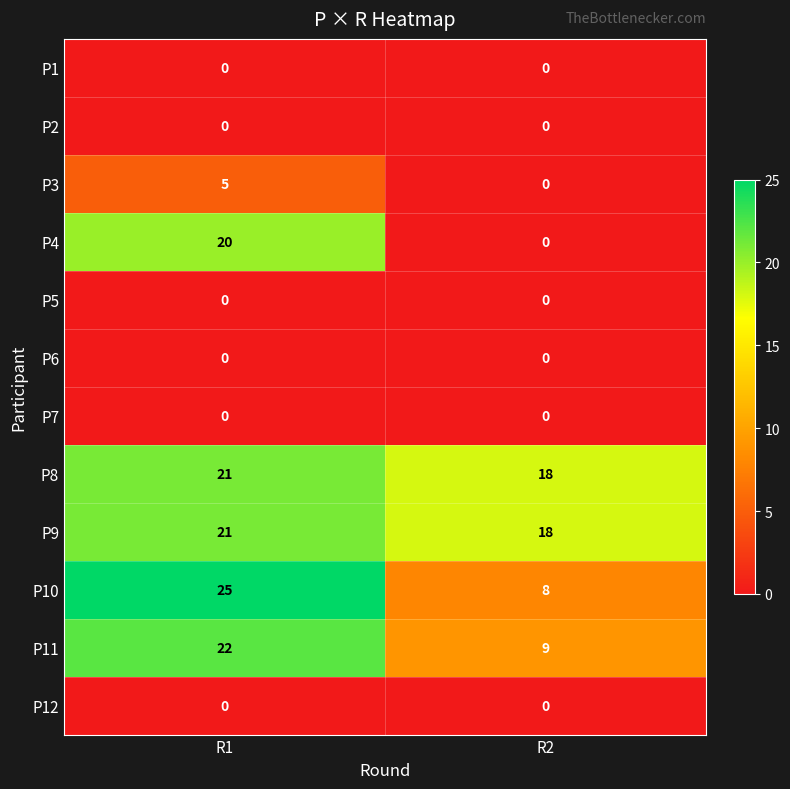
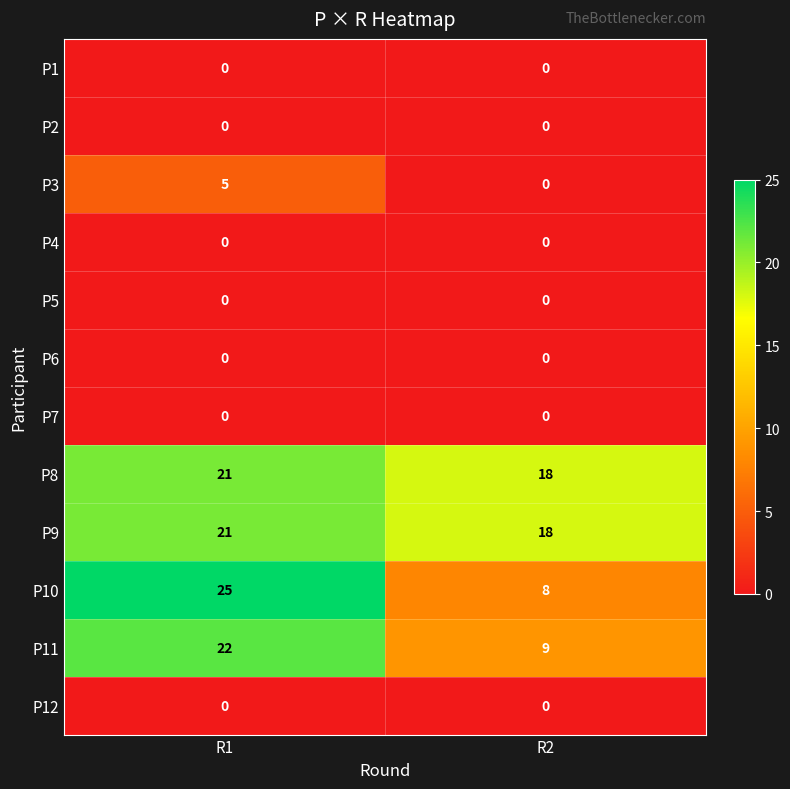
  {
    "P1": {
      "R1": 0,
      "R2": 0
    },
    "P2": {
      "R1": 0,
      "R2": 0
    },
    "P3": {
      "R1": 5,
      "R2": 0
    },
    "P4": {
-     "R1": 20,
+     "R1": 0,
      "R2": 0
    },
    "P5": {
      "R1": 0,
      "R2": 0
    },
    "P6": {
      "R1": 0,
      "R2": 0
    },
    "P7": {
      "R1": 0,
      "R2": 0
    },
    "P8": {
      "R1": 21,
      "R2": 18
    },
    "P9": {
      "R1": 21,
      "R2": 18
    },
    "P10": {
      "R1": 25,
      "R2": 8
    },
    "P11": {
      "R1": 22,
      "R2": 9
    },
    "P12": {
      "R1": 0,
      "R2": 0
    }
  }
